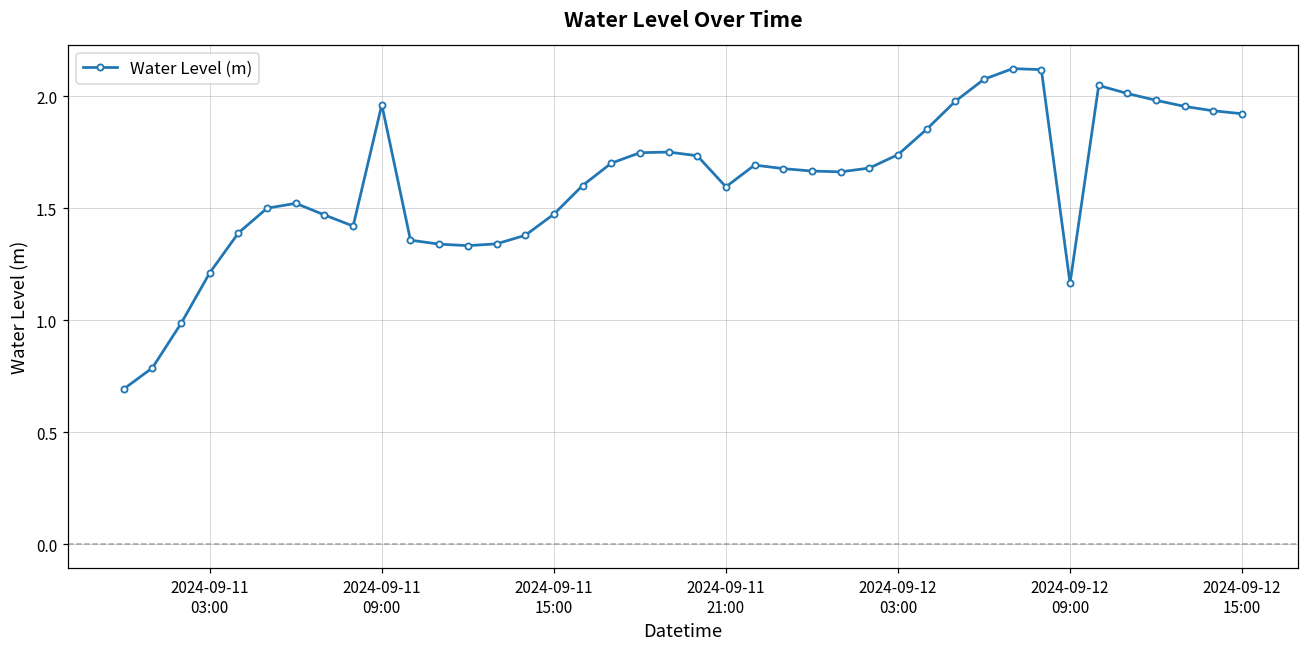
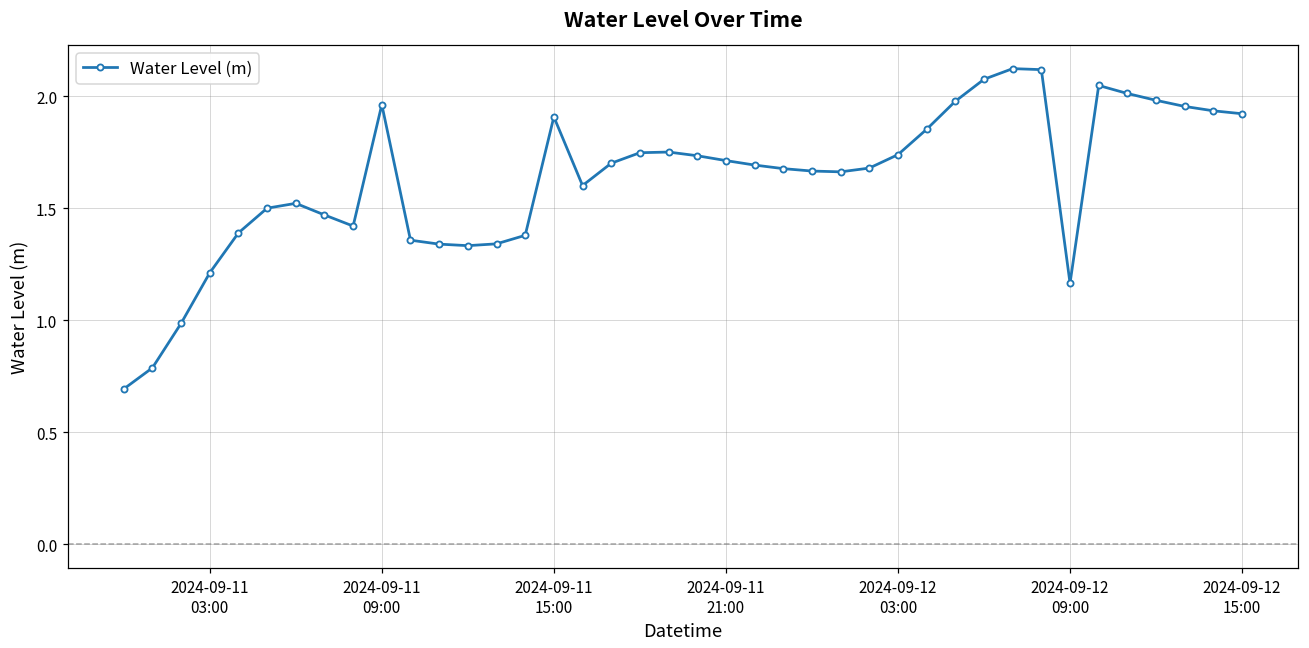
  {
    "2024-09-11 03:00": 1.21,
    "2024-09-11 09:00": 1.96,
-   "2024-09-11 15:00": 1.47,
-   "2024-09-11 21:00": 1.60,
+   "2024-09-11 15:00": 1.91,
+   "2024-09-11 21:00": 1.71,
    "2024-09-12 03:00": 1.74,
    "2024-09-12 09:00": 1.17,
    "2024-09-12 15:00": 1.92
  }
